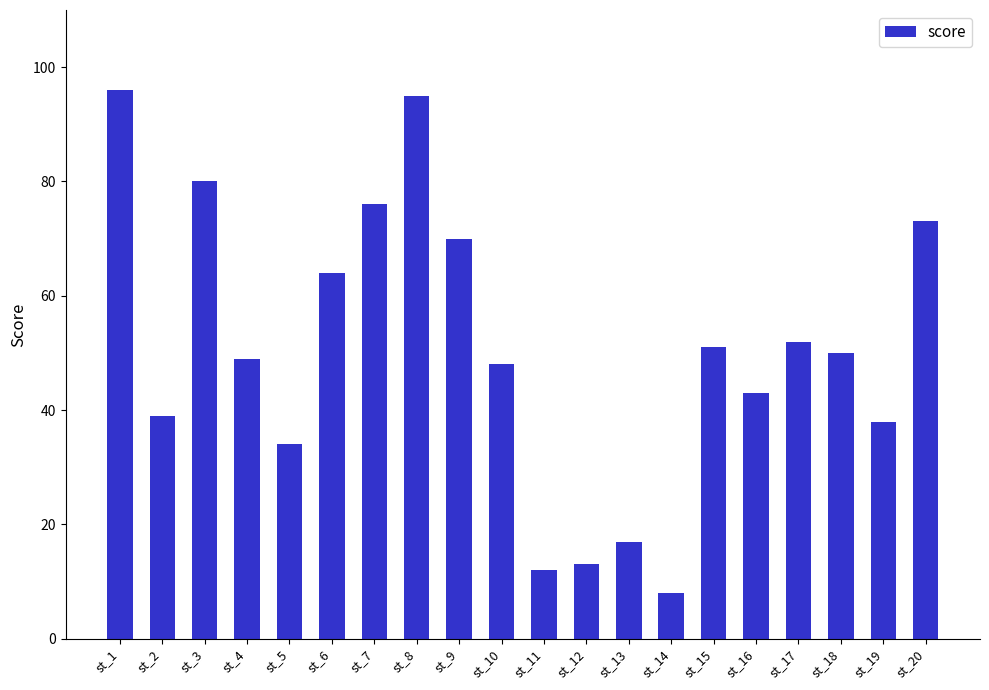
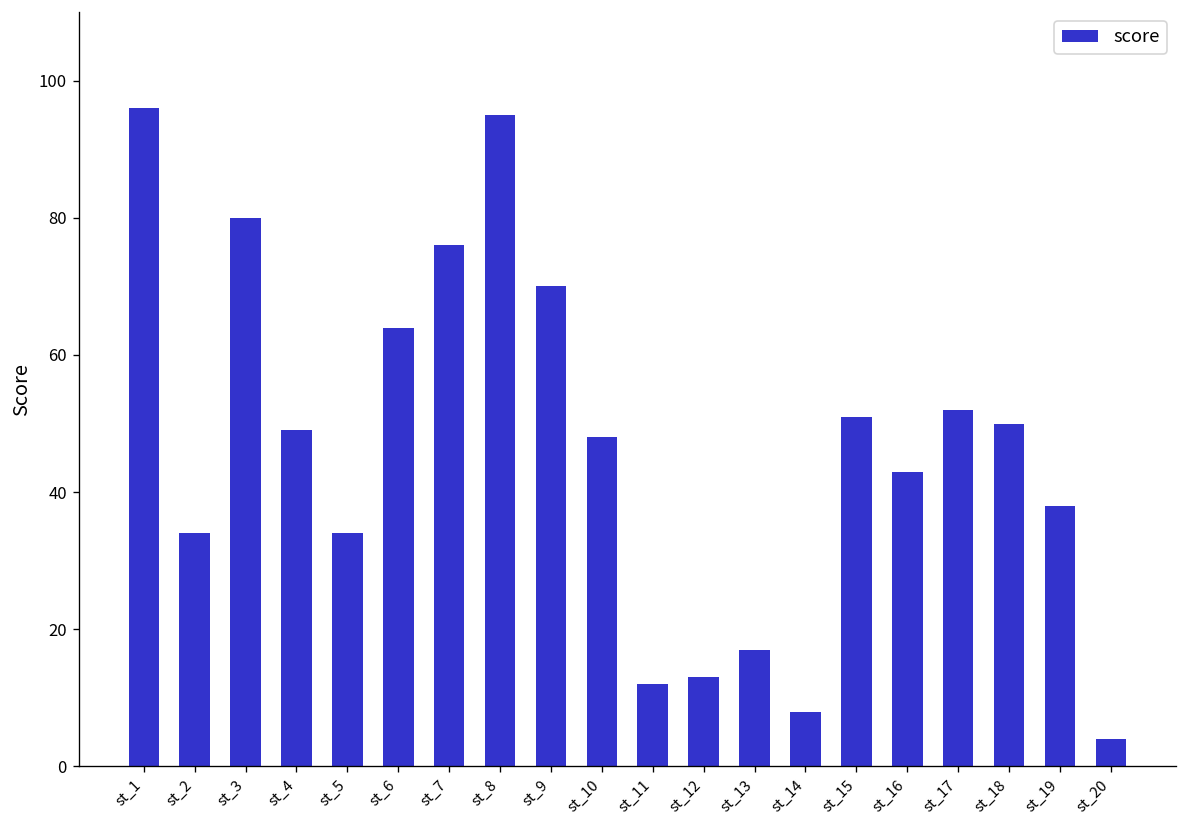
  {
    "st_1": 96,
-   "st_2": 39,
+   "st_2": 34,
    "st_3": 80,
    "st_4": 49,
    "st_5": 34,
    "st_6": 64,
    "st_7": 76,
    "st_8": 95,
    "st_9": 70,
    "st_10": 48,
    "st_11": 12,
    "st_12": 13,
    "st_13": 17,
    "st_14": 8,
    "st_15": 51,
    "st_16": 43,
    "st_17": 52,
    "st_18": 50,
    "st_19": 38,
-   "st_20": 73
+   "st_20": 4
  }
